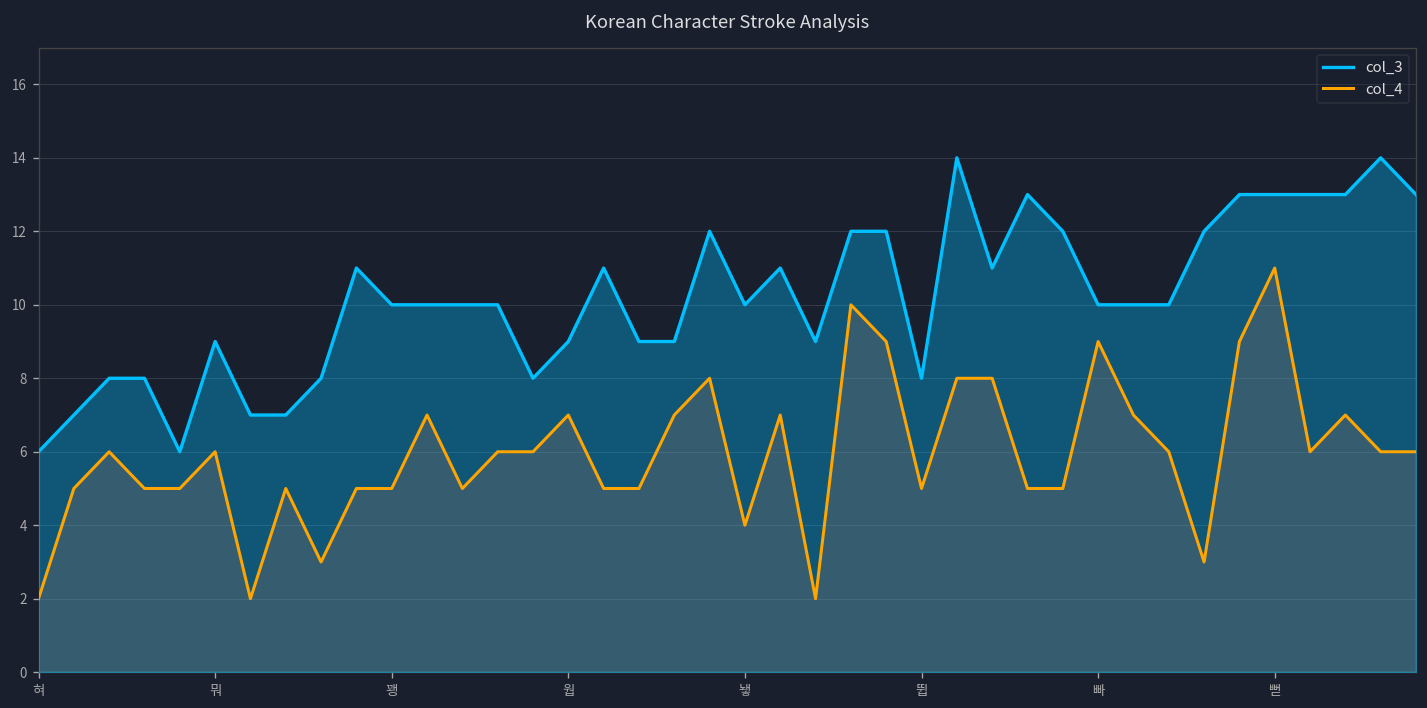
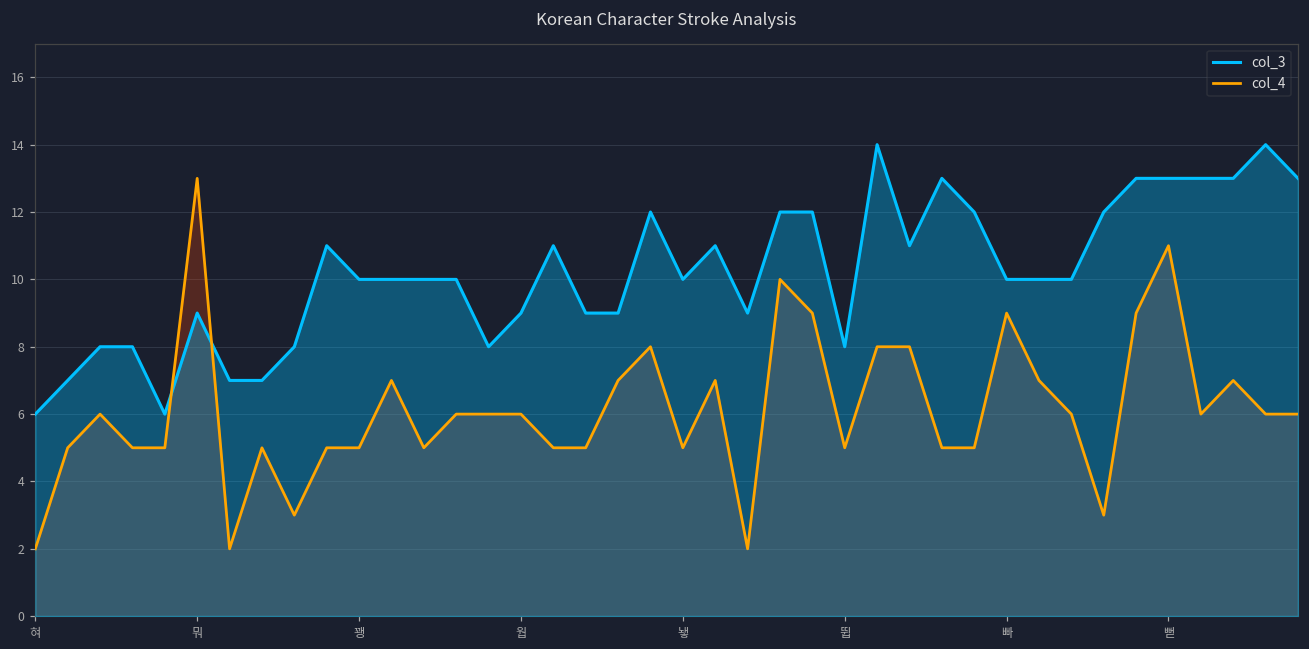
  {
    "col_3": {
      "혀": 6,
      "뭐": 9,
      "꽹": 10,
      "웝": 9,
      "뇋": 10,
      "뜁": 8,
      "빠": 10,
      "뻗": 13
    },
    "col_4": {
      "혀": 2,
-     "뭐": 6,
+     "뭐": 13,
      "꽹": 5,
-     "웝": 7,
-     "뇋": 4,
+     "웝": 6,
+     "뇋": 5,
      "뜁": 5,
      "빠": 9,
      "뻗": 11
    }
  }
